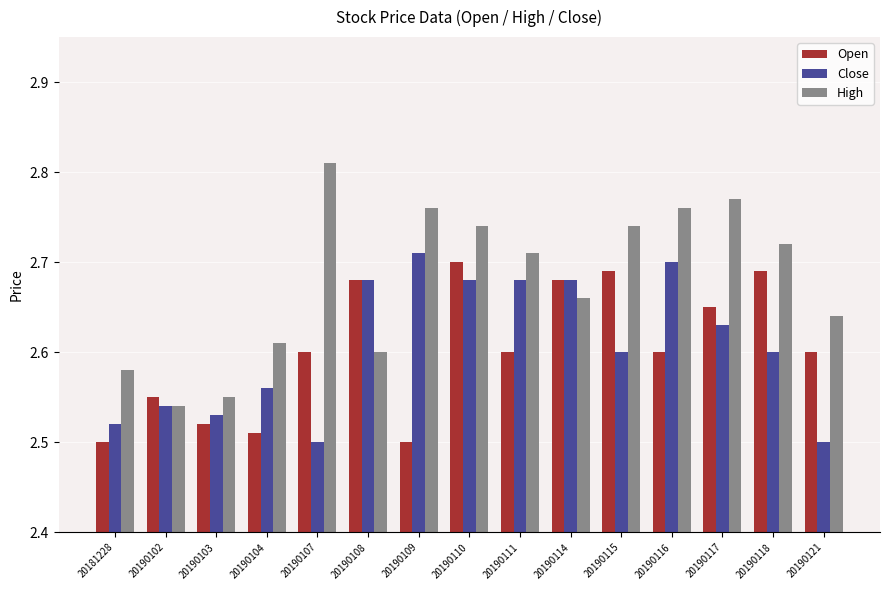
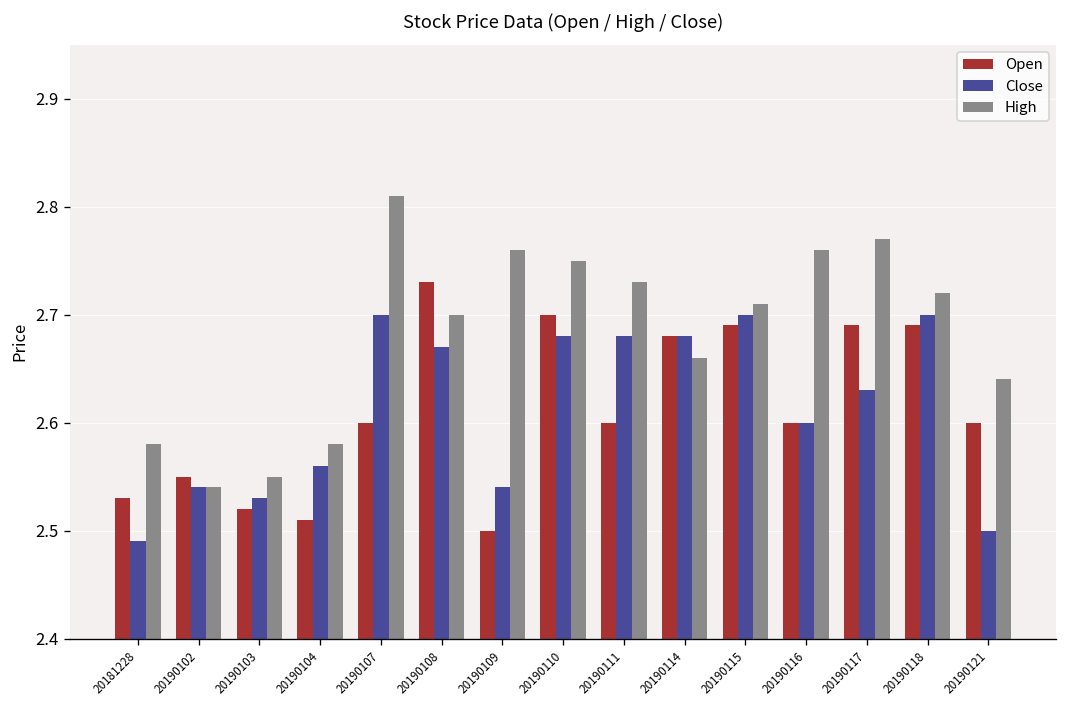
  {
    "Open": {
-     "20181228": 2.50,
+     "20181228": 2.53,
      "20190102": 2.55,
      "20190103": 2.52,
      "20190104": 2.51,
      "20190107": 2.60,
-     "20190108": 2.68,
+     "20190108": 2.73,
      "20190109": 2.50,
      "20190110": 2.70,
      "20190111": 2.60,
      "20190114": 2.68,
      "20190115": 2.69,
      "20190116": 2.60,
-     "20190117": 2.65,
+     "20190117": 2.69,
      "20190118": 2.69,
      "20190121": 2.60
    },
    "Close": {
-     "20181228": 2.52,
+     "20181228": 2.49,
      "20190102": 2.54,
      "20190103": 2.53,
      "20190104": 2.56,
-     "20190107": 2.5,
-     "20190108": 2.68,
-     "20190109": 2.71,
+     "20190107": 2.7,
+     "20190108": 2.67,
+     "20190109": 2.54,
      "20190110": 2.68,
      "20190111": 2.68,
      "20190114": 2.68,
-     "20190115": 2.6,
-     "20190116": 2.7,
+     "20190115": 2.7,
+     "20190116": 2.6,
      "20190117": 2.63,
-     "20190118": 2.6,
+     "20190118": 2.7,
      "20190121": 2.50
    },
    "High": {
      "20181228": 2.58,
      "20190102": 2.54,
      "20190103": 2.55,
-     "20190104": 2.61,
+     "20190104": 2.58,
      "20190107": 2.81,
-     "20190108": 2.6,
+     "20190108": 2.7,
      "20190109": 2.76,
-     "20190110": 2.74,
-     "20190111": 2.71,
+     "20190110": 2.75,
+     "20190111": 2.73,
      "20190114": 2.66,
-     "20190115": 2.74,
+     "20190115": 2.71,
      "20190116": 2.76,
      "20190117": 2.77,
      "20190118": 2.72,
      "20190121": 2.64
    }
  }
